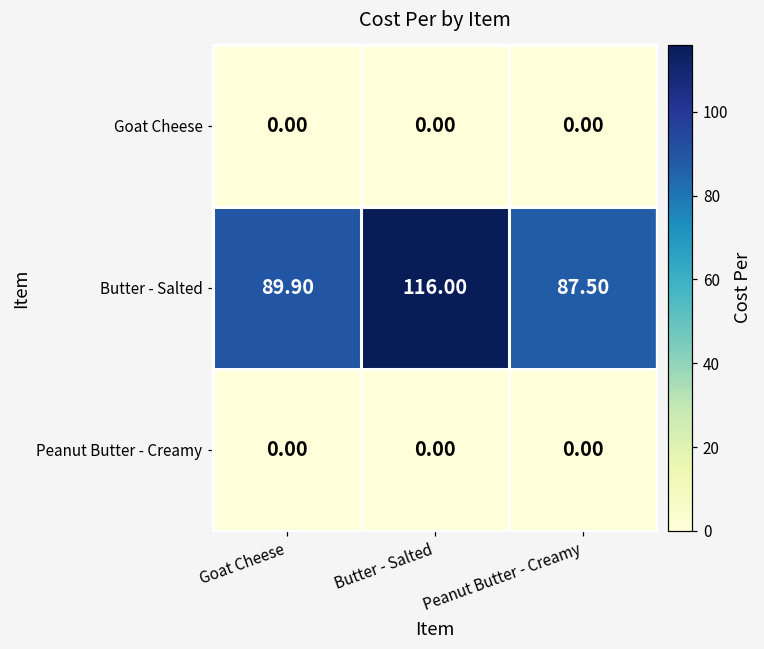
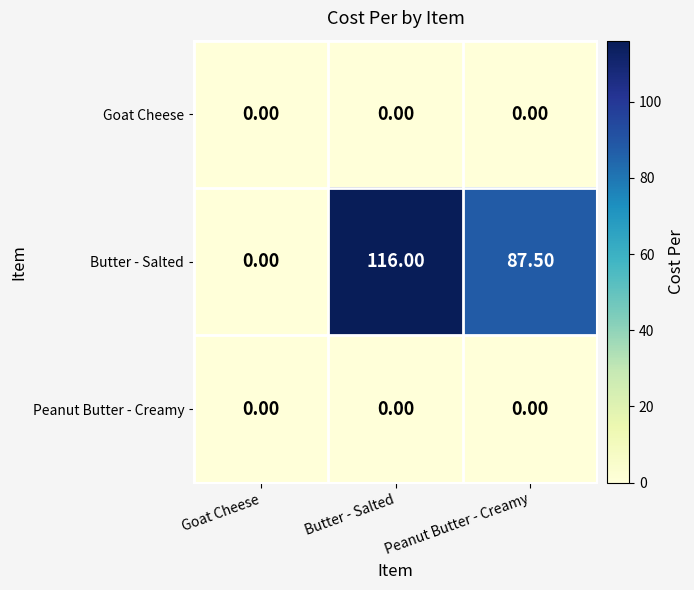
  {
    "Goat Cheese": {
      "Goat Cheese": 0.00,
      "Butter - Salted": 0.00,
      "Peanut Butter - Creamy": 0.00
    },
    "Butter - Salted": {
-     "Goat Cheese": 89.90,
+     "Goat Cheese": 0.00,
      "Butter - Salted": 116.00,
      "Peanut Butter - Creamy": 87.50
    },
    "Peanut Butter - Creamy": {
      "Goat Cheese": 0.00,
      "Butter - Salted": 0.00,
      "Peanut Butter - Creamy": 0.00
    }
  }
